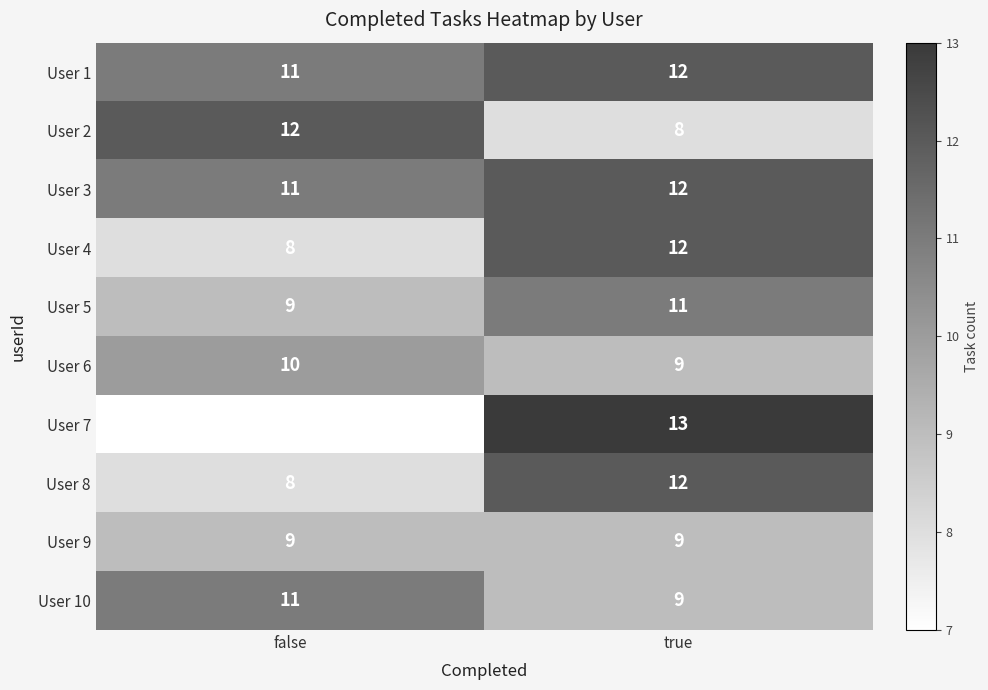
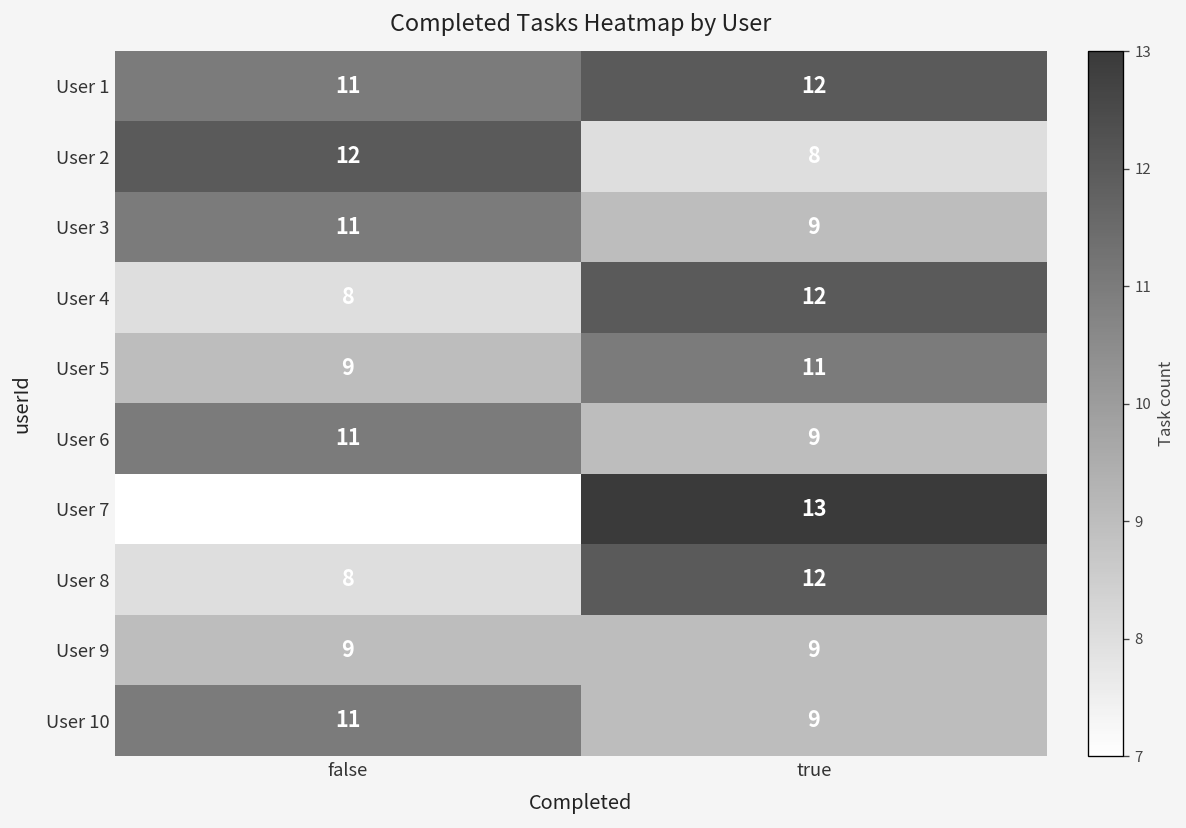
  {
    "User 1": {
      "false": 11,
      "true": 12
    },
    "User 2": {
      "false": 12
    },
    "User 3": {
      "false": 11,
-     "true": 12
+     "true": 9
    },
    "User 4": {
      "true": 12
    },
    "User 5": {
      "false": 9,
      "true": 11
    },
    "User 6": {
-     "false": 10,
+     "false": 11,
      "true": 9
    },
    "User 7": {
      "true": 13
    },
    "User 8": {
      "true": 12
    },
    "User 9": {
      "false": 9,
      "true": 9
    },
    "User 10": {
      "false": 11,
      "true": 9
    }
  }
